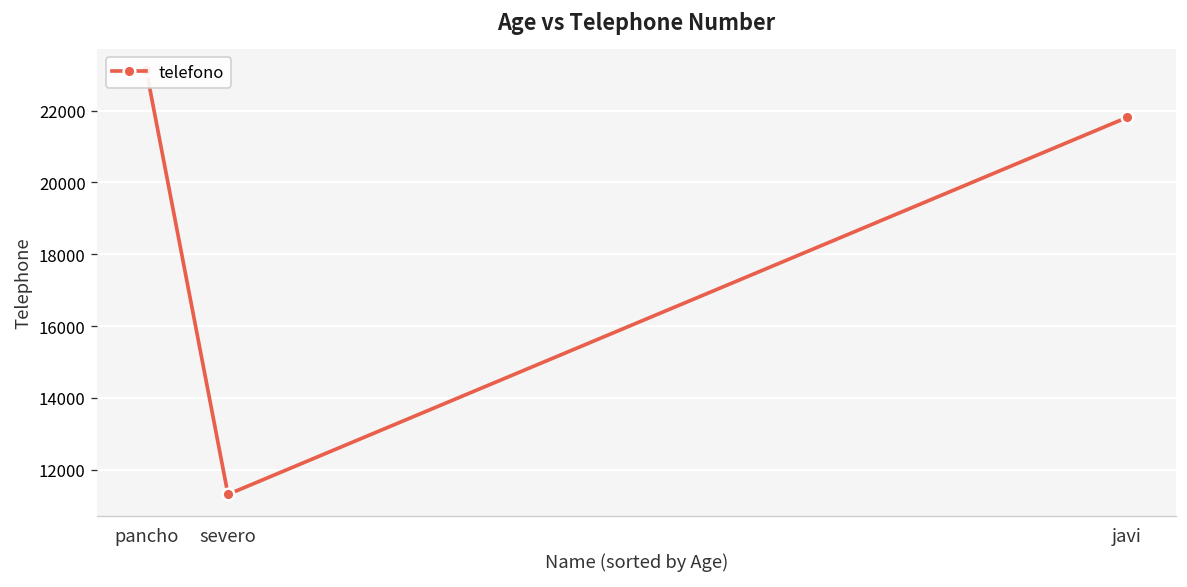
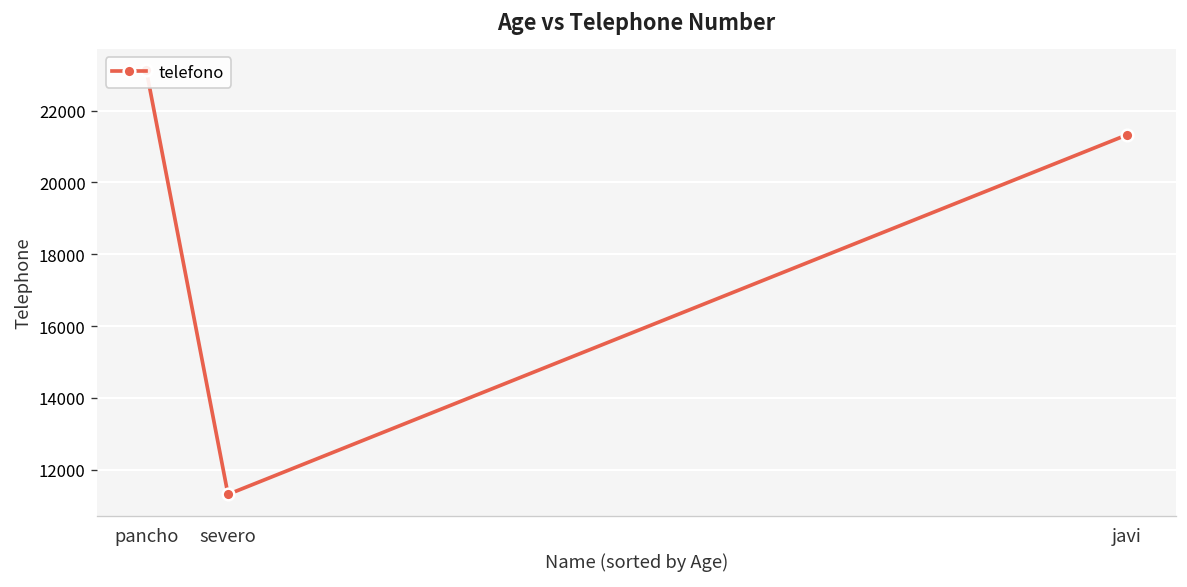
  {
    "severo": 11300,
-   "javi": 21800
+   "javi": 21300
  }
